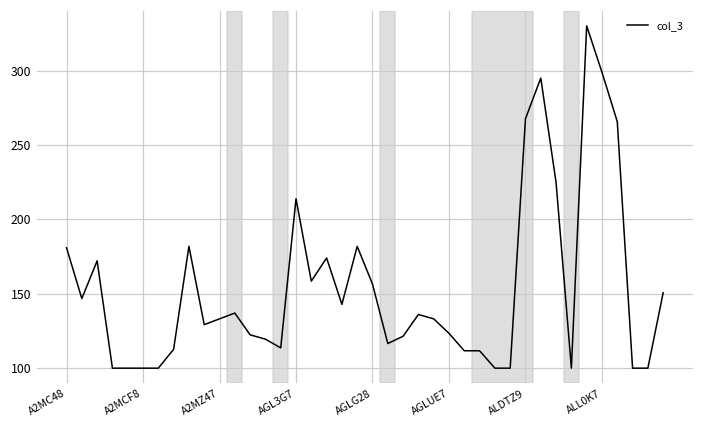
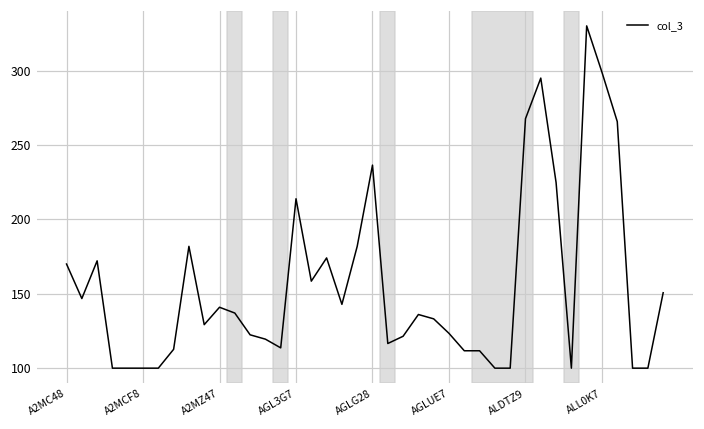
  {
-   "A2MC48": 181,
+   "A2MC48": 170,
    "A2MCF8": 100,
-   "A2MZ47": 133,
+   "A2MZ47": 141,
    "AGL3G7": 214,
-   "AGLG28": 157,
+   "AGLG28": 236,
    "AGLUE7": 123,
    "ALDTZ9": 268,
    "ALL0K7": 299
  }
